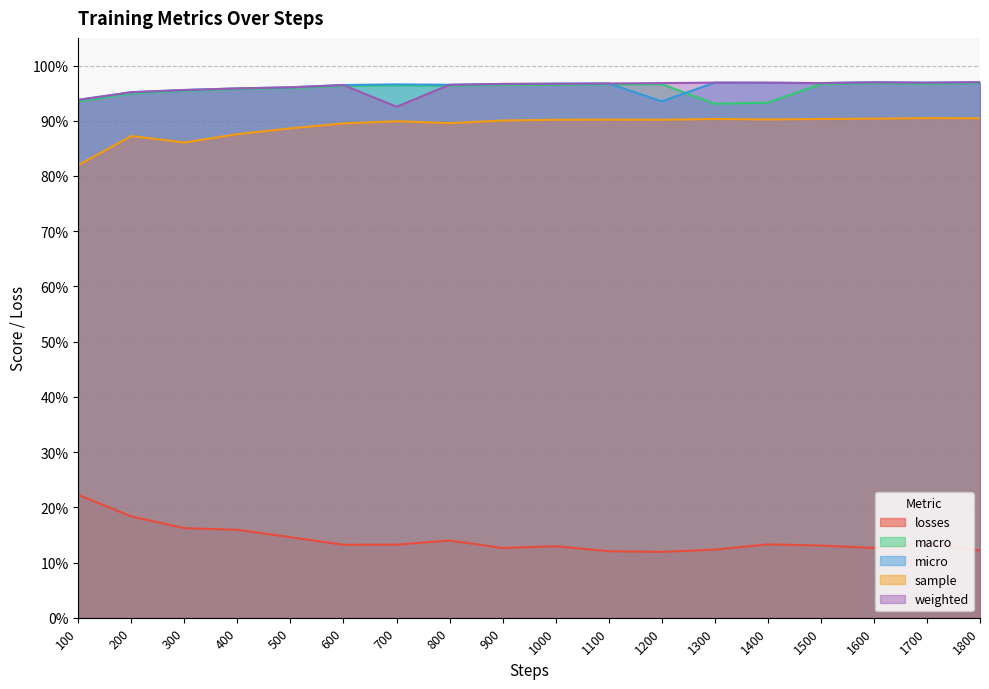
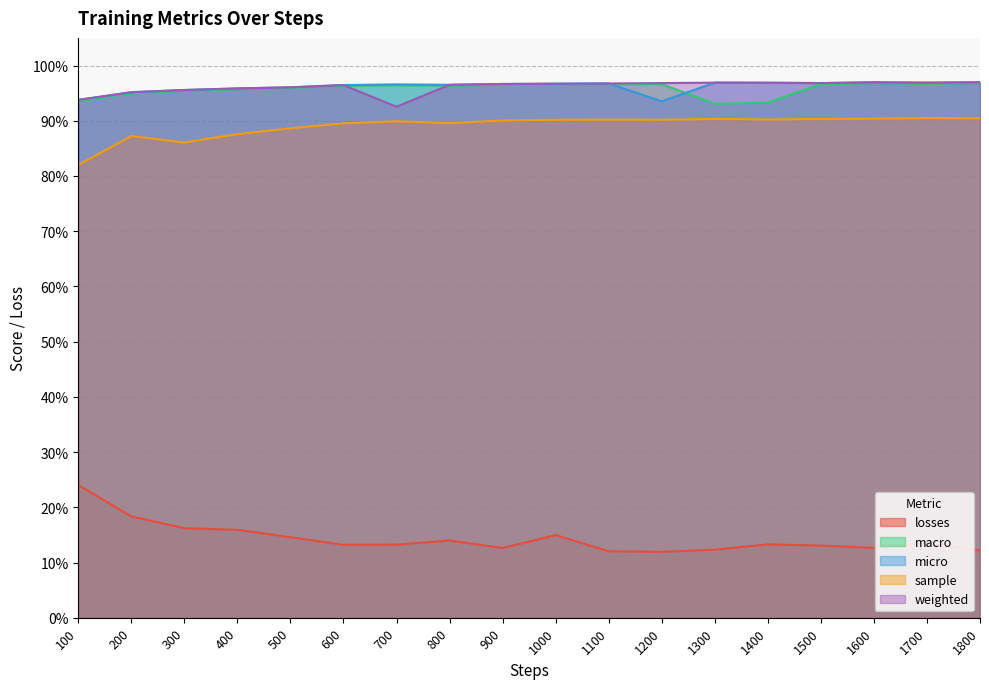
  {
    "losses": {
-     "100": "22%",
+     "100": "24%",
      "200": "18%",
      "300": "16%",
      "400": "16%",
      "500": "15%",
      "600": "13%",
      "700": "13%",
      "800": "14%",
      "900": "13%",
-     "1000": "13%",
+     "1000": "15%",
      "1100": "12%",
      "1200": "12%",
      "1300": "12%",
      "1400": "13%",
      "1500": "13%",
      "1600": "13%",
      "1800": "12%"
    },
    "macro": {
      "1300": "93%",
      "1400": "93%"
    },
    "micro": {
      "1200": "94%"
    },
    "sample": {
      "100": "82%",
      "200": "87%",
      "300": "86%",
      "400": "88%",
      "500": "89%",
      "600": "90%",
      "700": "90%",
      "800": "90%",
      "900": "90%",
      "1000": "90%",
      "1100": "90%",
      "1200": "90%",
      "1300": "90%",
      "1400": "90%",
      "1500": "90%",
      "1600": "90%",
      "1700": "90%",
      "1800": "90%"
    },
    "weighted": {
      "700": "93%"
    }
  }
